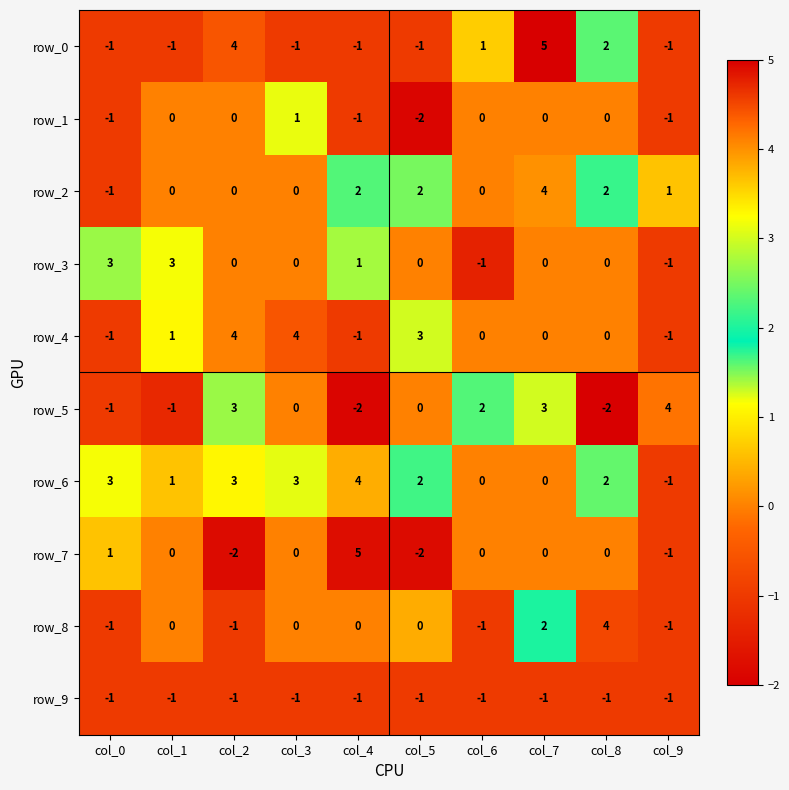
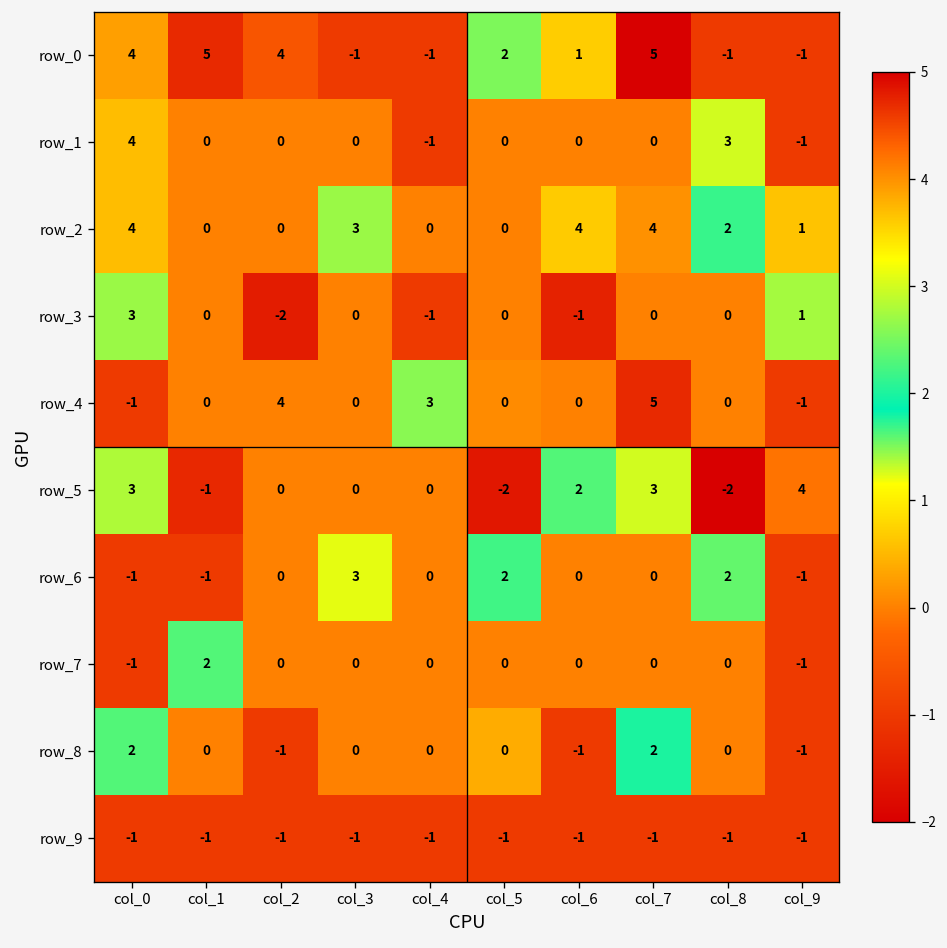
  {
    "row_0": {
-     "col_0": -1,
-     "col_1": -1,
+     "col_0": 4,
+     "col_1": 5,
      "col_2": 4,
      "col_3": -1,
      "col_4": -1,
-     "col_5": -1,
+     "col_5": 2,
      "col_6": 1,
      "col_7": 5,
-     "col_8": 2,
+     "col_8": -1,
      "col_9": -1
    },
    "row_1": {
-     "col_0": -1,
+     "col_0": 4,
      "col_1": 0,
      "col_2": 0,
-     "col_3": 1,
+     "col_3": 0,
      "col_4": -1,
-     "col_5": -2,
+     "col_5": 0,
      "col_6": 0,
      "col_7": 0,
-     "col_8": 0,
+     "col_8": 3,
      "col_9": -1
    },
    "row_2": {
-     "col_0": -1,
+     "col_0": 4,
      "col_1": 0,
      "col_2": 0,
-     "col_3": 0,
-     "col_4": 2,
-     "col_5": 2,
-     "col_6": 0,
+     "col_3": 3,
+     "col_4": 0,
+     "col_5": 0,
+     "col_6": 4,
      "col_7": 4,
      "col_8": 2,
      "col_9": 1
    },
    "row_3": {
      "col_0": 3,
-     "col_1": 3,
-     "col_2": 0,
+     "col_1": 0,
+     "col_2": -2,
      "col_3": 0,
-     "col_4": 1,
+     "col_4": -1,
      "col_5": 0,
      "col_6": -1,
      "col_7": 0,
      "col_8": 0,
-     "col_9": -1
+     "col_9": 1
    },
    "row_4": {
      "col_0": -1,
-     "col_1": 1,
+     "col_1": 0,
      "col_2": 4,
-     "col_3": 4,
-     "col_4": -1,
-     "col_5": 3,
+     "col_3": 0,
+     "col_4": 3,
+     "col_5": 0,
      "col_6": 0,
-     "col_7": 0,
+     "col_7": 5,
      "col_8": 0,
      "col_9": -1
    },
    "row_5": {
-     "col_0": -1,
+     "col_0": 3,
      "col_1": -1,
-     "col_2": 3,
+     "col_2": 0,
      "col_3": 0,
-     "col_4": -2,
-     "col_5": 0,
+     "col_4": 0,
+     "col_5": -2,
      "col_6": 2,
      "col_7": 3,
      "col_8": -2,
      "col_9": 4
    },
    "row_6": {
-     "col_0": 3,
-     "col_1": 1,
-     "col_2": 3,
+     "col_0": -1,
+     "col_1": -1,
+     "col_2": 0,
      "col_3": 3,
-     "col_4": 4,
+     "col_4": 0,
      "col_5": 2,
      "col_6": 0,
      "col_7": 0,
      "col_8": 2,
      "col_9": -1
    },
    "row_7": {
-     "col_0": 1,
-     "col_1": 0,
-     "col_2": -2,
+     "col_0": -1,
+     "col_1": 2,
+     "col_2": 0,
      "col_3": 0,
-     "col_4": 5,
-     "col_5": -2,
+     "col_4": 0,
+     "col_5": 0,
      "col_6": 0,
      "col_7": 0,
      "col_8": 0,
      "col_9": -1
    },
    "row_8": {
-     "col_0": -1,
+     "col_0": 2,
      "col_1": 0,
      "col_2": -1,
      "col_3": 0,
      "col_4": 0,
      "col_5": 0,
      "col_6": -1,
      "col_7": 2,
-     "col_8": 4,
+     "col_8": 0,
      "col_9": -1
    },
    "row_9": {
      "col_0": -1,
      "col_1": -1,
      "col_2": -1,
      "col_3": -1,
      "col_4": -1,
      "col_5": -1,
      "col_6": -1,
      "col_7": -1,
      "col_8": -1,
      "col_9": -1
    }
  }
